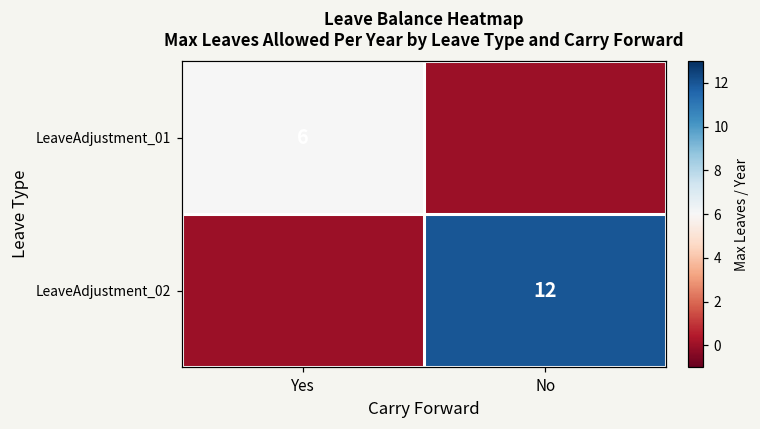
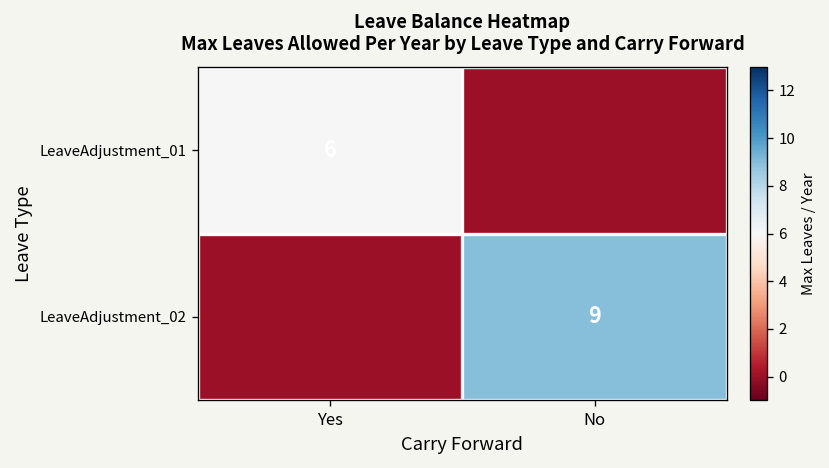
  {
    "LeaveAdjustment_02": {
-     "No": 12
+     "No": 9
    }
  }
